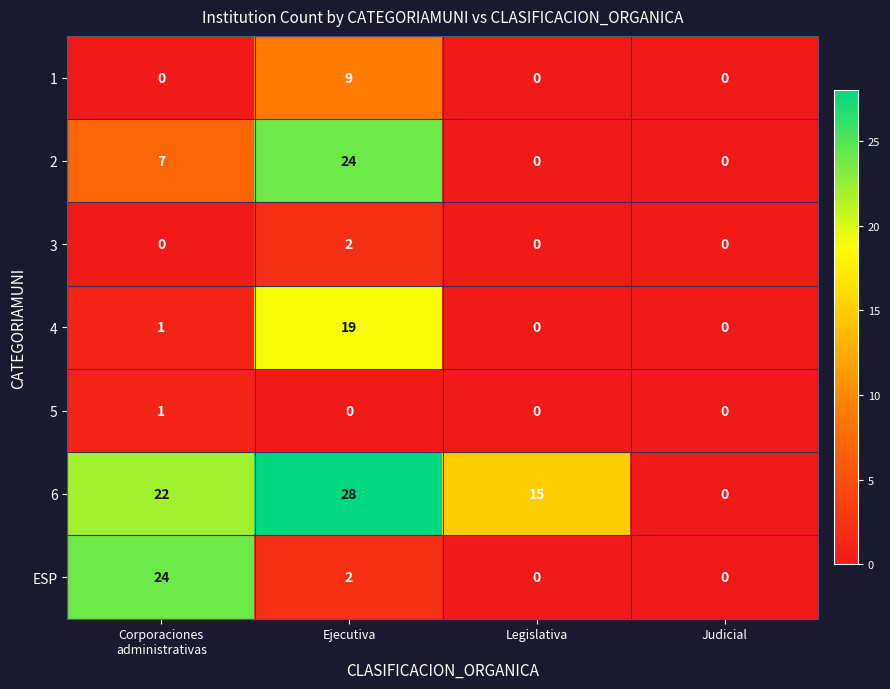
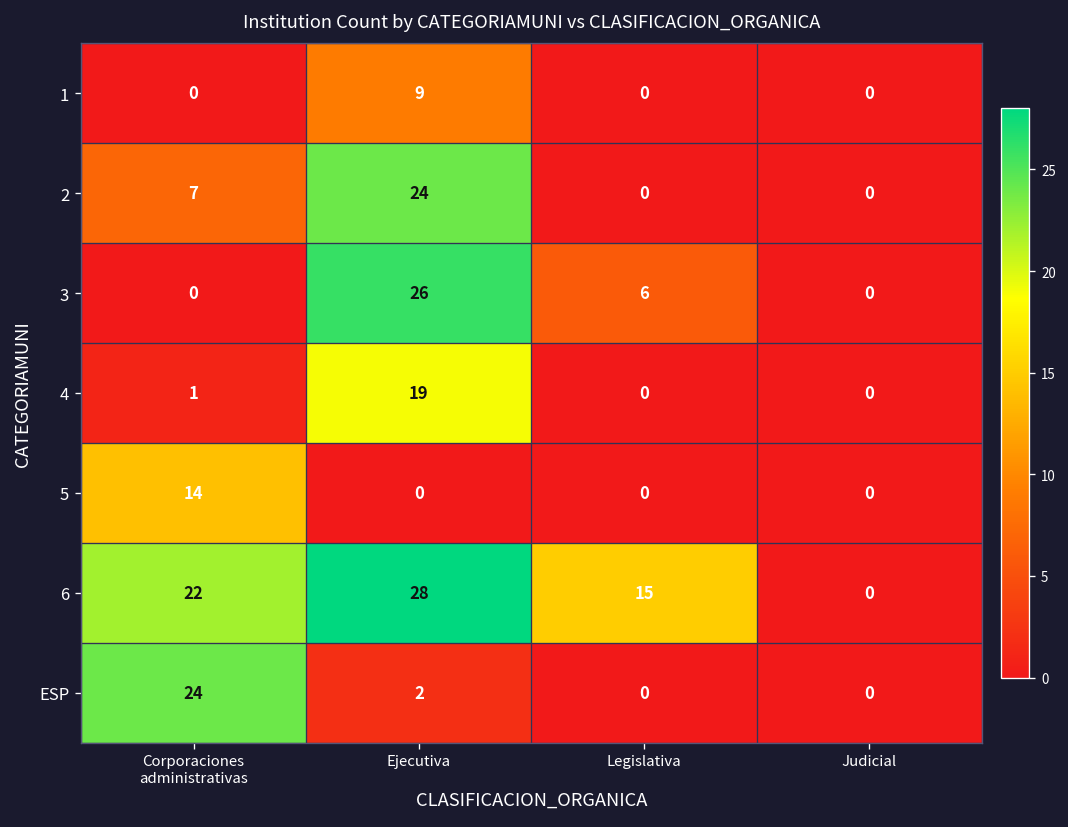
  {
    "1": {
      "Corporaciones administrativas": 0,
      "Ejecutiva": 9,
      "Legislativa": 0,
      "Judicial": 0
    },
    "2": {
      "Corporaciones administrativas": 7,
      "Ejecutiva": 24,
      "Legislativa": 0,
      "Judicial": 0
    },
    "3": {
      "Corporaciones administrativas": 0,
-     "Ejecutiva": 2,
-     "Legislativa": 0,
+     "Ejecutiva": 26,
+     "Legislativa": 6,
      "Judicial": 0
    },
    "4": {
      "Corporaciones administrativas": 1,
      "Ejecutiva": 19,
      "Legislativa": 0,
      "Judicial": 0
    },
    "5": {
-     "Corporaciones administrativas": 1,
+     "Corporaciones administrativas": 14,
      "Ejecutiva": 0,
      "Legislativa": 0,
      "Judicial": 0
    },
    "6": {
      "Corporaciones administrativas": 22,
      "Ejecutiva": 28,
      "Legislativa": 15,
      "Judicial": 0
    },
    "ESP": {
      "Corporaciones administrativas": 24,
      "Ejecutiva": 2,
      "Legislativa": 0,
      "Judicial": 0
    }
  }
